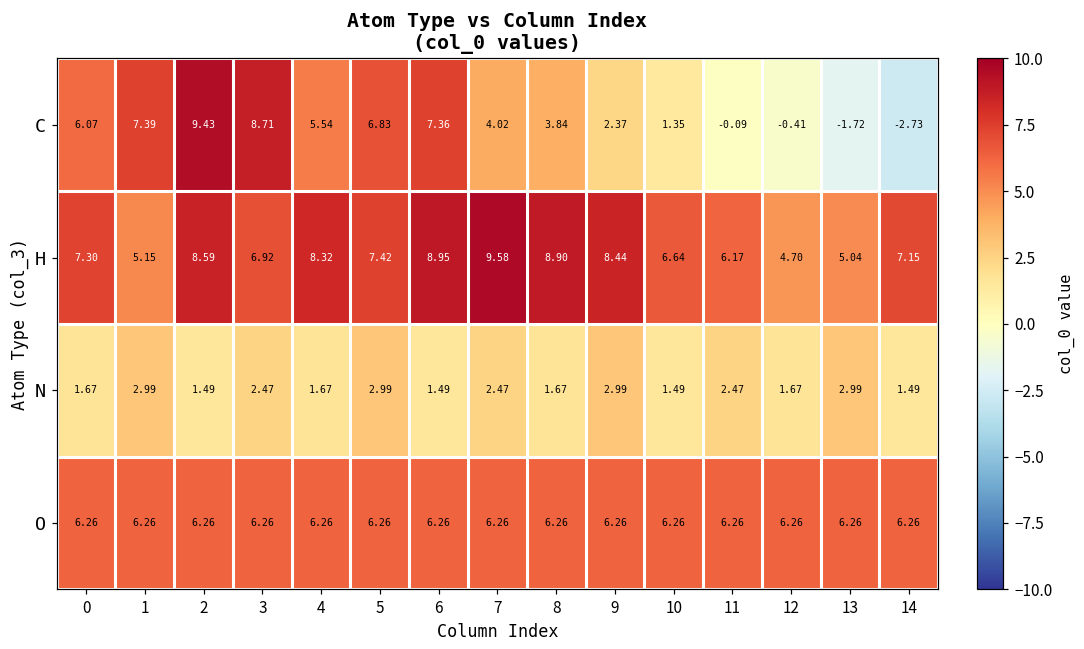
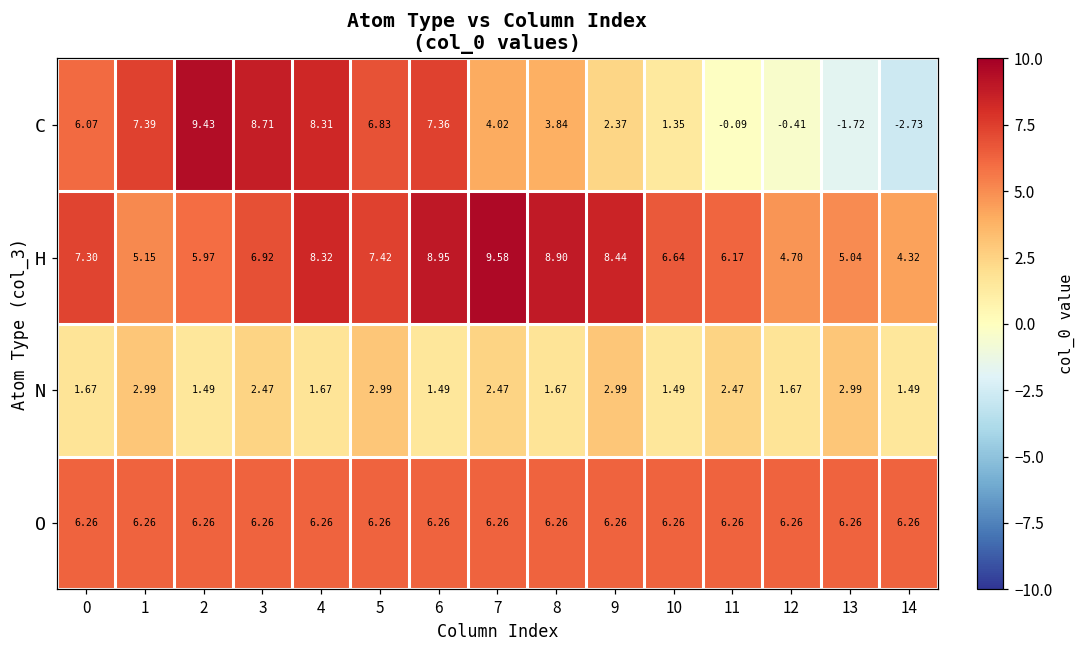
  {
    "C": {
      "0": 6.07,
      "1": 7.39,
      "2": 9.43,
      "3": 8.71,
-     "4": 5.54,
+     "4": 8.31,
      "5": 6.83,
      "6": 7.36,
      "7": 4.02,
      "8": 3.84,
      "9": 2.37,
      "10": 1.35,
      "11": -0.09,
      "12": -0.41,
      "13": -1.72,
      "14": -2.73
    },
    "H": {
      "0": 7.30,
      "1": 5.15,
-     "2": 8.59,
+     "2": 5.97,
      "3": 6.92,
      "4": 8.32,
      "5": 7.42,
      "6": 8.95,
      "7": 9.58,
      "8": 8.90,
      "9": 8.44,
      "10": 6.64,
      "11": 6.17,
      "12": 4.70,
      "13": 5.04,
-     "14": 7.15
+     "14": 4.32
    },
    "N": {
      "0": 1.67,
      "1": 2.99,
      "2": 1.49,
      "3": 2.47,
      "4": 1.67,
      "5": 2.99,
      "6": 1.49,
      "7": 2.47,
      "8": 1.67,
      "9": 2.99,
      "10": 1.49,
      "11": 2.47,
      "12": 1.67,
      "13": 2.99,
      "14": 1.49
    },
    "O": {
      "0": 6.26,
      "1": 6.26,
      "2": 6.26,
      "3": 6.26,
      "4": 6.26,
      "5": 6.26,
      "6": 6.26,
      "7": 6.26,
      "8": 6.26,
      "9": 6.26,
      "10": 6.26,
      "11": 6.26,
      "12": 6.26,
      "13": 6.26,
      "14": 6.26
    }
  }
